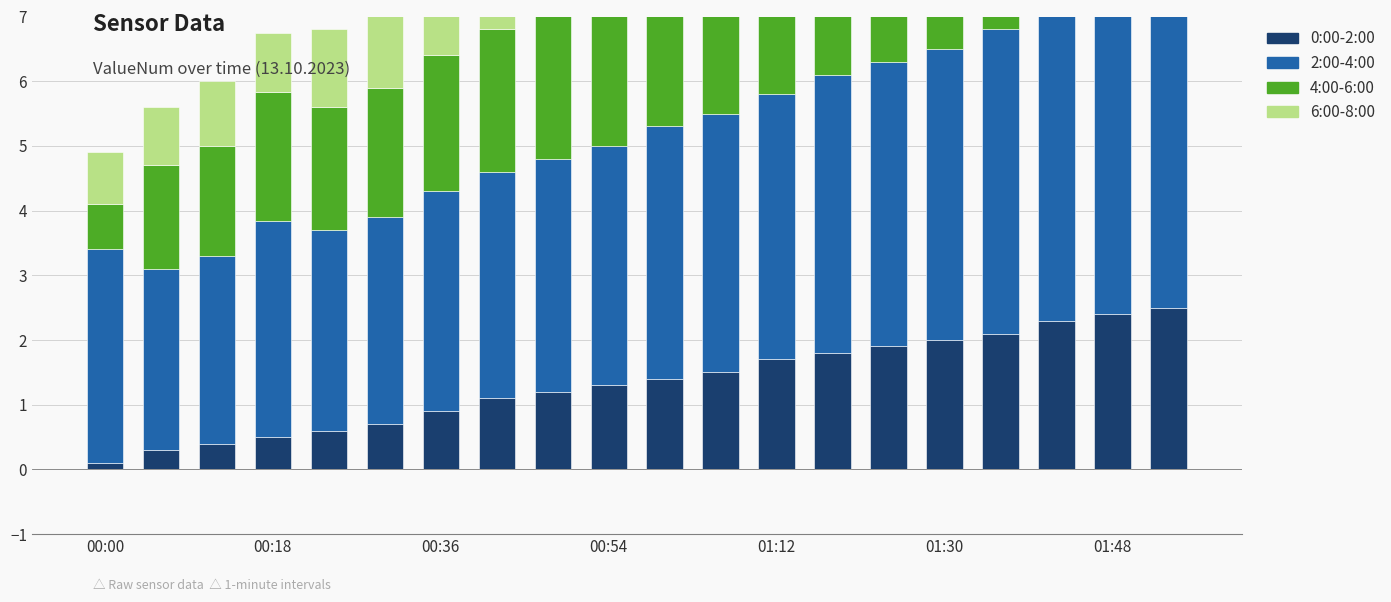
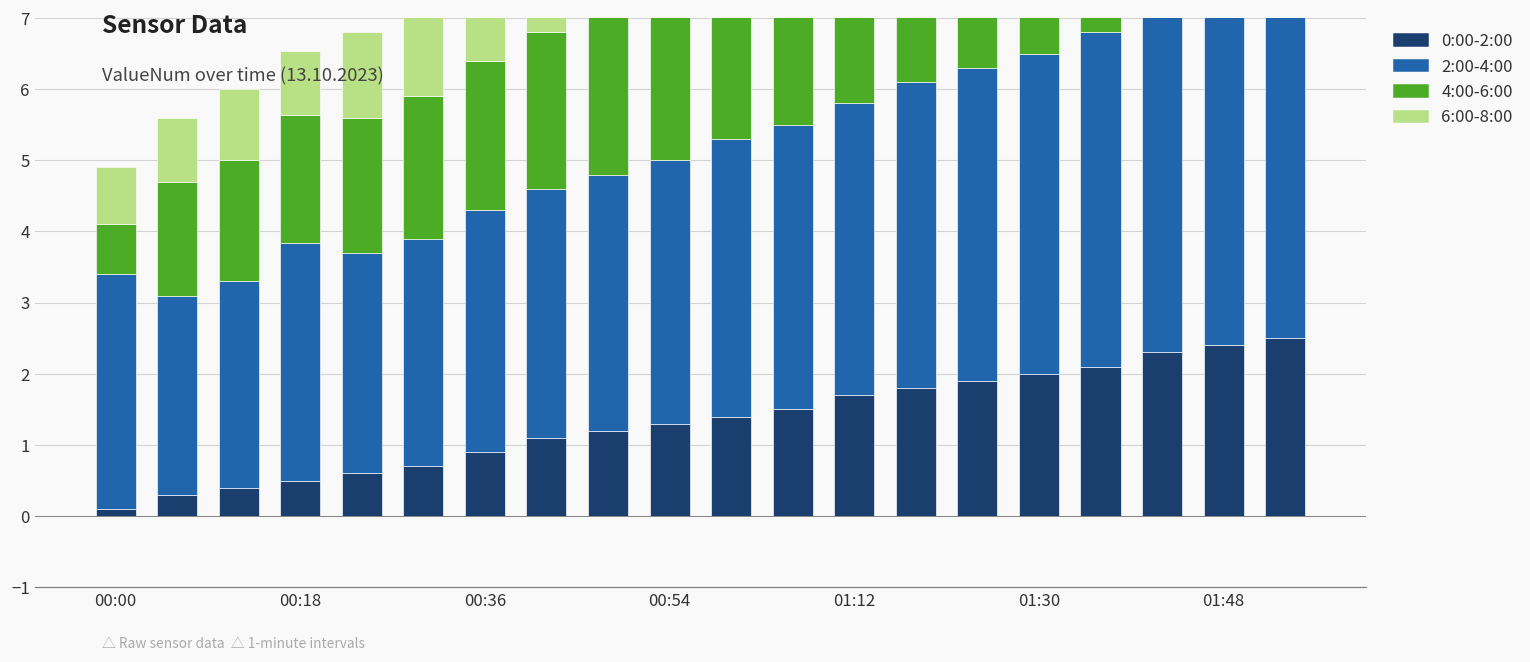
  {
    "2:00-4:00": {
      "00:00": 3.3,
      "00:18": 3.3,
      "00:36": 3.4,
      "00:54": 3.7,
      "01:12": 4.1,
      "01:30": 4.5
    },
    "4:00-6:00": {
      "00:00": 0.7,
-     "00:18": 2.0,
+     "00:18": 1.8,
      "00:36": 2.1
    },
    "6:00-8:00": {
      "00:00": 0.8,
      "00:18": 0.9
    }
  }
